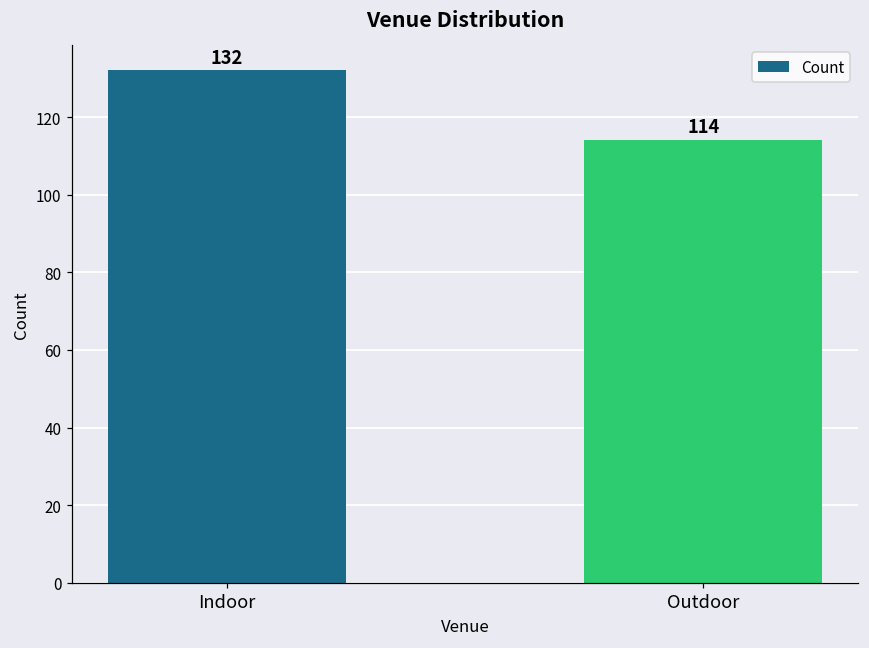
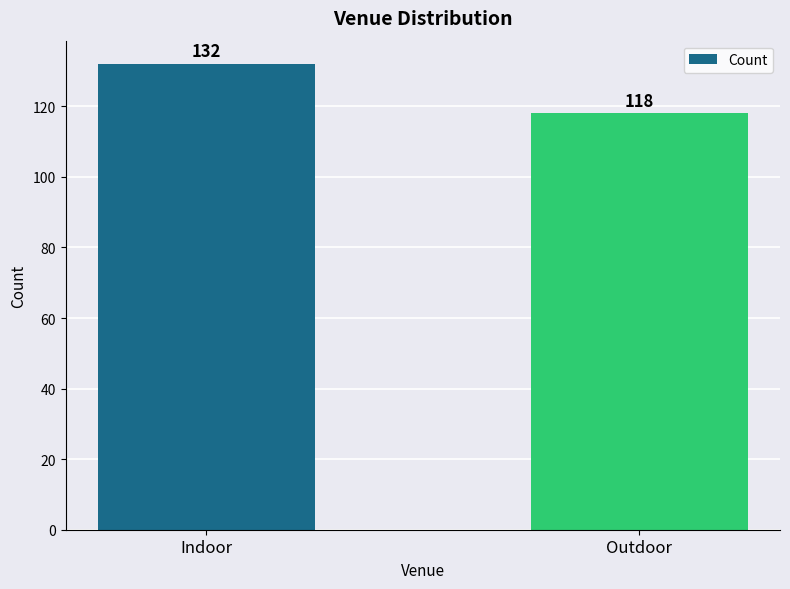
  {
    "Indoor": 132,
-   "Outdoor": 114
+   "Outdoor": 118
  }
